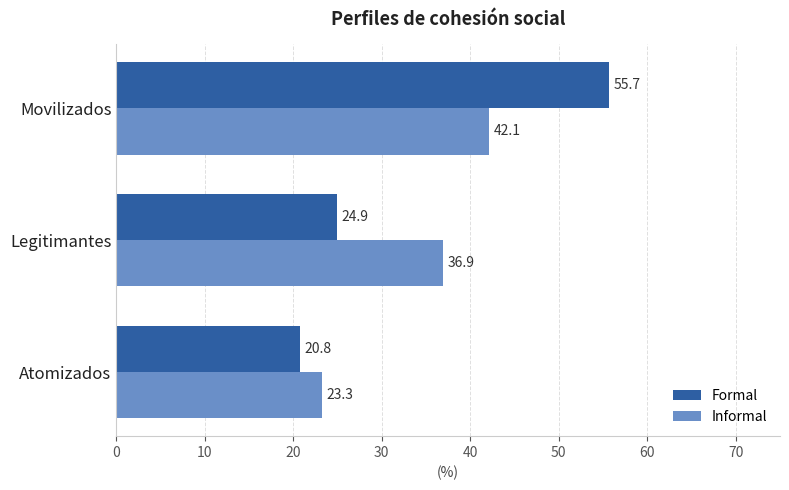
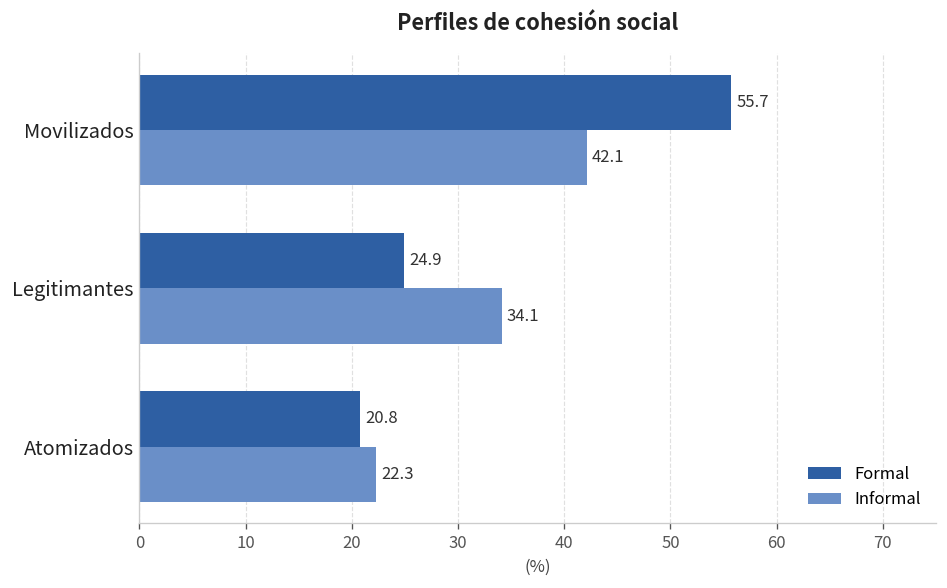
  {
    "Formal": {
      "Movilizados": 55.7,
      "Legitimantes": 24.9,
      "Atomizados": 20.8
    },
    "Informal": {
      "Movilizados": 42.1,
-     "Legitimantes": 36.9,
-     "Atomizados": 23.3
+     "Legitimantes": 34.1,
+     "Atomizados": 22.3
    }
  }
